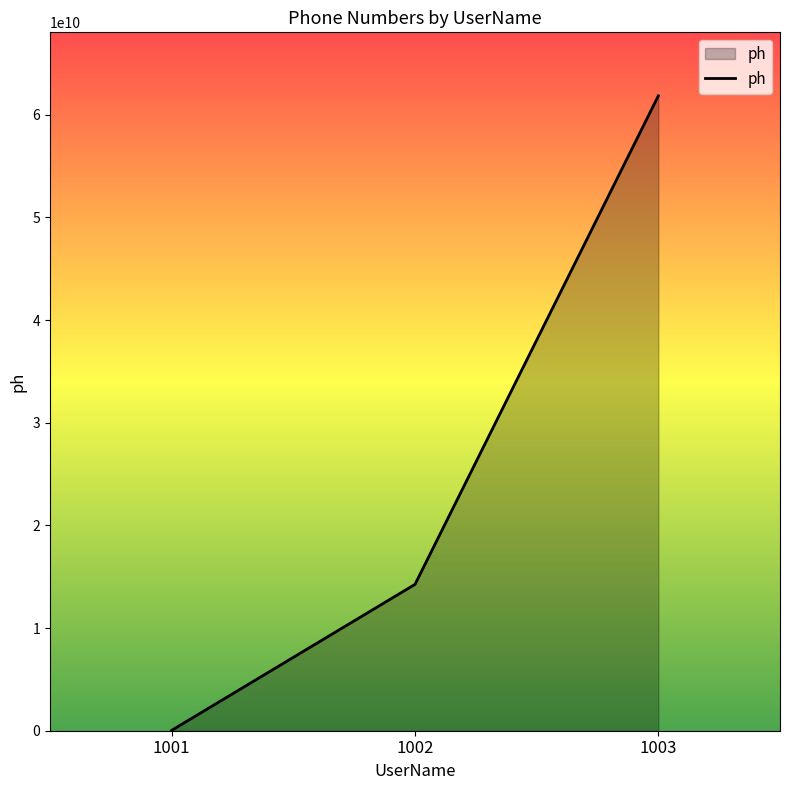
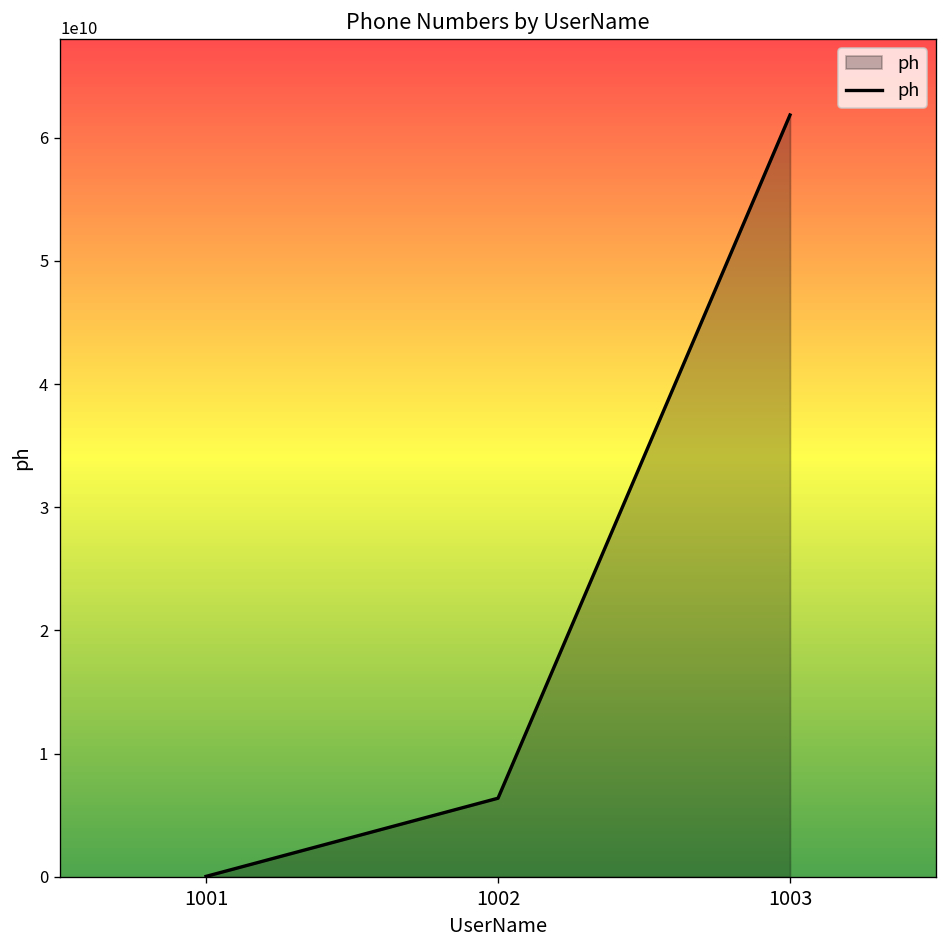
  {
    "1001": 0,
-   "1002": 14300000000,
+   "1002": 6400000000,
    "1003": 61800000000
  }
